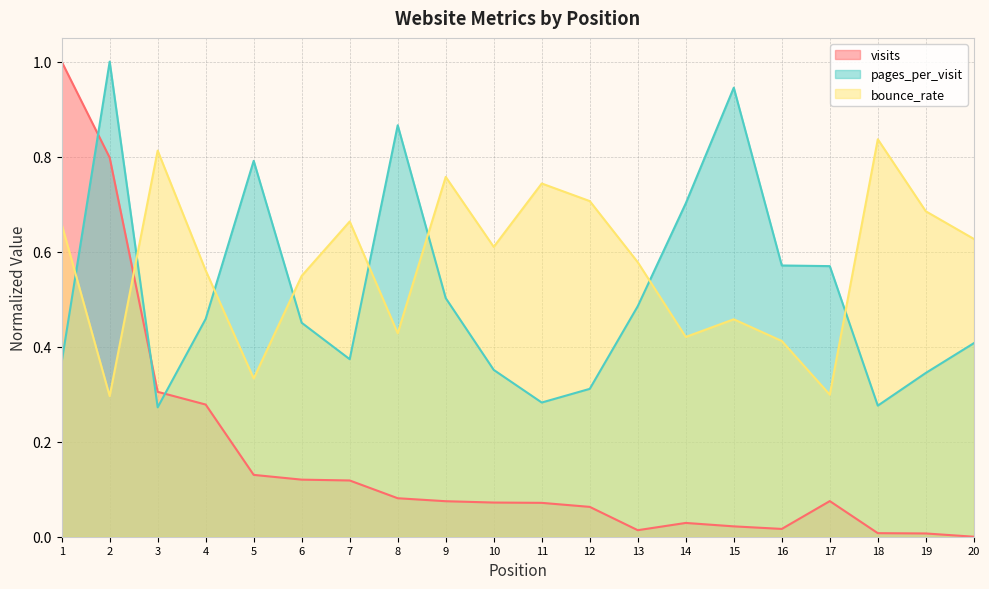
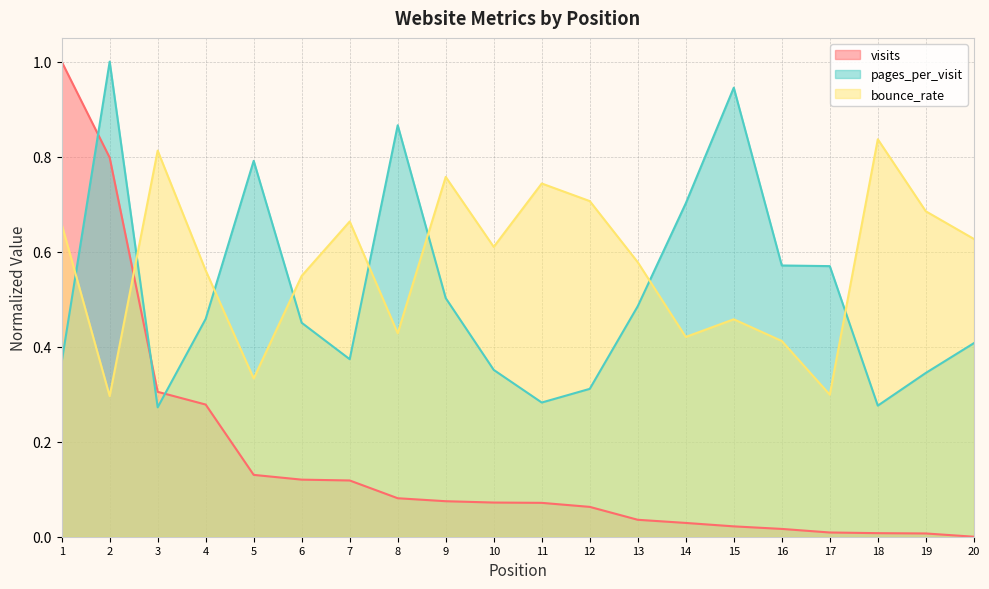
  {
    "visits": {
      "1": 1.00,
      "2": 0.80,
      "3": 0.31,
      "4": 0.28,
      "5": 0.13,
      "6": 0.12,
      "7": 0.12,
      "8": 0.08,
      "9": 0.07,
      "10": 0.07,
      "11": 0.07,
      "12": 0.06,
-     "13": 0.01,
+     "13": 0.04,
      "14": 0.03,
      "15": 0.02,
      "16": 0.02,
-     "17": 0.07,
+     "17": 0.01,
      "18": 0.01,
      "19": 0.01,
      "20": 0.00
    },
    "pages_per_visit": {
      "1": 0.37,
      "2": 1.00,
      "3": 0.27,
      "4": 0.46,
      "5": 0.79,
      "6": 0.45,
      "7": 0.37,
      "8": 0.87,
      "9": 0.50,
      "10": 0.35,
      "11": 0.28,
      "12": 0.31,
      "13": 0.49,
      "14": 0.70,
      "15": 0.95,
      "16": 0.57,
      "17": 0.57,
      "18": 0.28,
      "19": 0.34,
      "20": 0.41
    },
    "bounce_rate": {
      "1": 0.66,
      "2": 0.30,
      "3": 0.81,
      "4": 0.56,
      "5": 0.33,
      "6": 0.55,
      "7": 0.66,
      "8": 0.43,
      "9": 0.76,
      "10": 0.61,
      "11": 0.74,
      "12": 0.71,
      "13": 0.58,
      "14": 0.42,
      "15": 0.46,
      "16": 0.41,
      "17": 0.30,
      "18": 0.84,
      "19": 0.69,
      "20": 0.63
    }
  }
